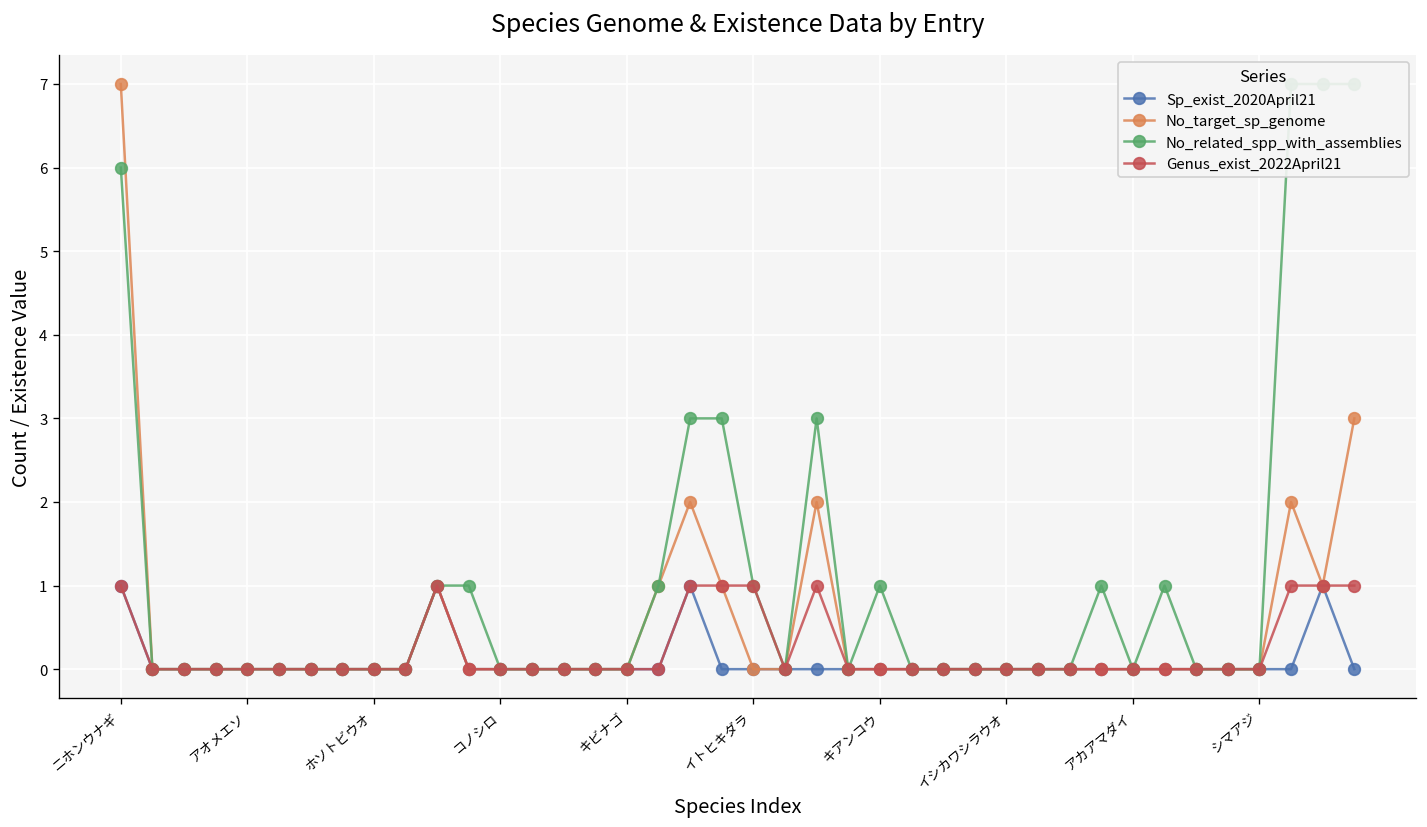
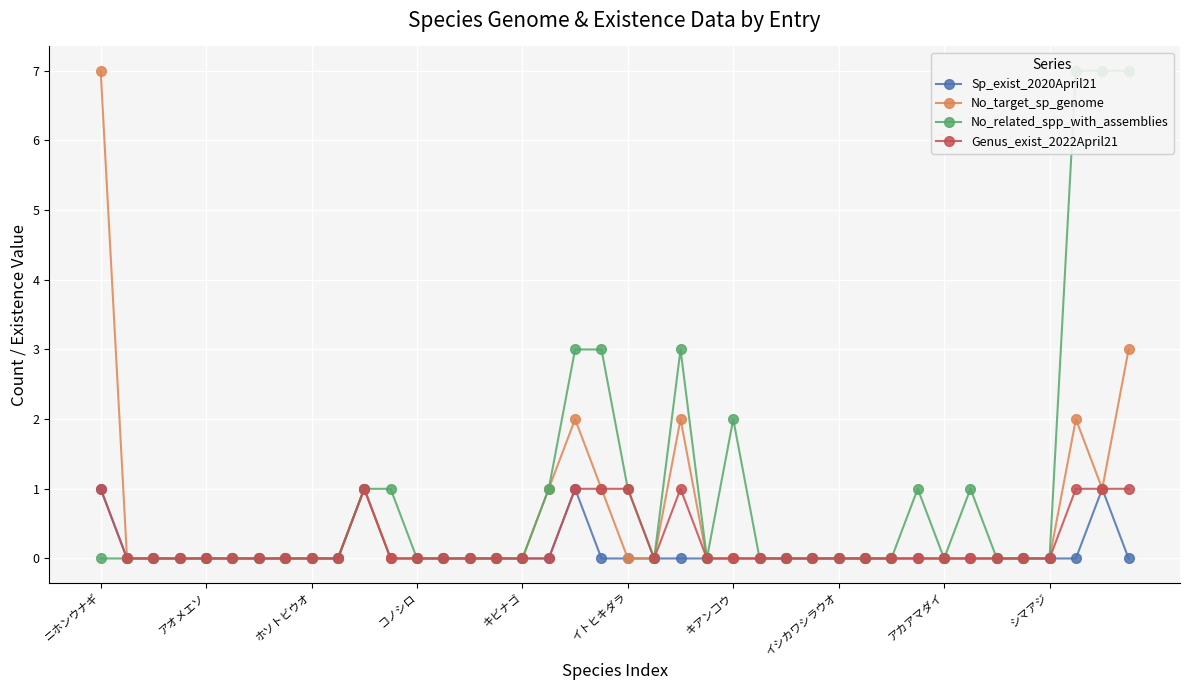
  {
    "No_related_spp_with_assemblies": {
-     "ニホンウナギ": 6,
-     "キアンコウ": 1
+     "ニホンウナギ": 0,
+     "キアンコウ": 2
    }
  }
